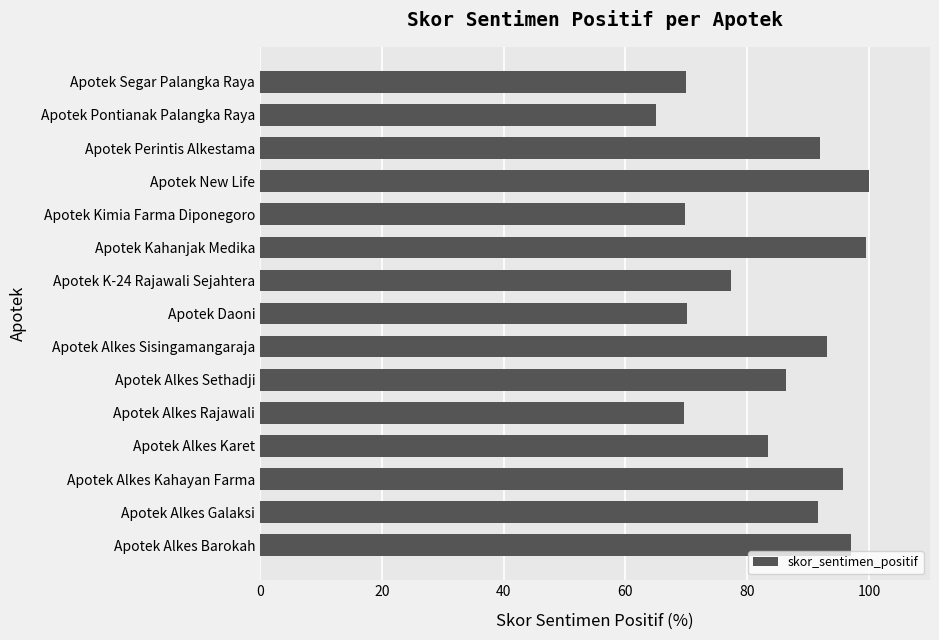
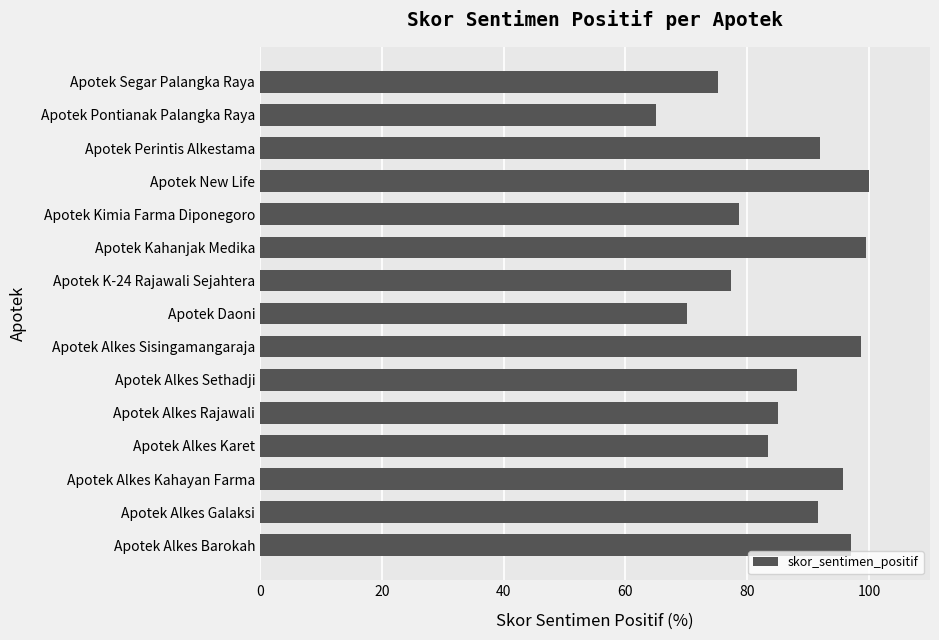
  {
-   "Apotek Segar Palangka Raya": 70,
+   "Apotek Segar Palangka Raya": 75,
    "Apotek Pontianak Palangka Raya": 65,
    "Apotek Perintis Alkestama": 92,
    "Apotek New Life": 100,
-   "Apotek Kimia Farma Diponegoro": 70,
+   "Apotek Kimia Farma Diponegoro": 79,
    "Apotek Kahanjak Medika": 100,
    "Apotek K-24 Rajawali Sejahtera": 77,
    "Apotek Daoni": 70,
-   "Apotek Alkes Sisingamangaraja": 93,
-   "Apotek Alkes Sethadji": 86,
-   "Apotek Alkes Rajawali": 70,
+   "Apotek Alkes Sisingamangaraja": 99,
+   "Apotek Alkes Sethadji": 88,
+   "Apotek Alkes Rajawali": 85,
    "Apotek Alkes Karet": 83,
    "Apotek Alkes Kahayan Farma": 96,
    "Apotek Alkes Galaksi": 92,
    "Apotek Alkes Barokah": 97
  }
